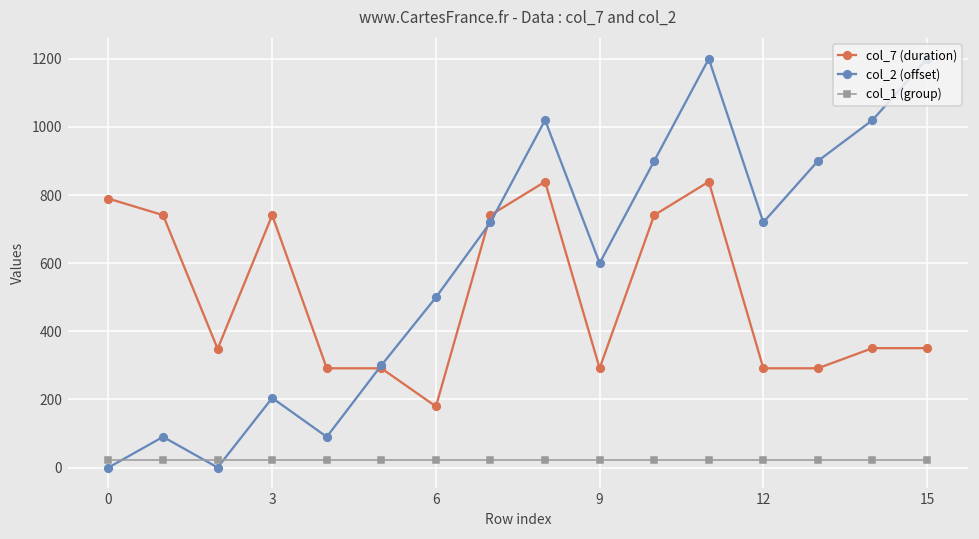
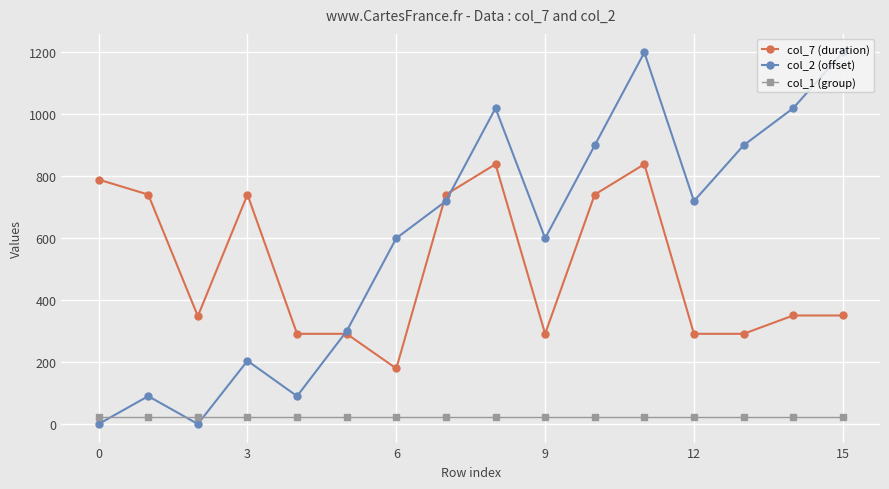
  {
    "col_7 (duration)": {
      "0": 790,
      "3": 740,
      "6": 180,
      "9": 290,
      "12": 290,
      "15": 350
    },
    "col_2 (offset)": {
      "0": 0,
      "3": 200,
-     "6": 500,
+     "6": 600,
      "9": 600,
      "12": 720
    },
    "col_1 (group)": {
      "0": 20,
      "3": 20,
      "6": 20,
      "9": 20,
      "12": 20,
      "15": 20
    }
  }
